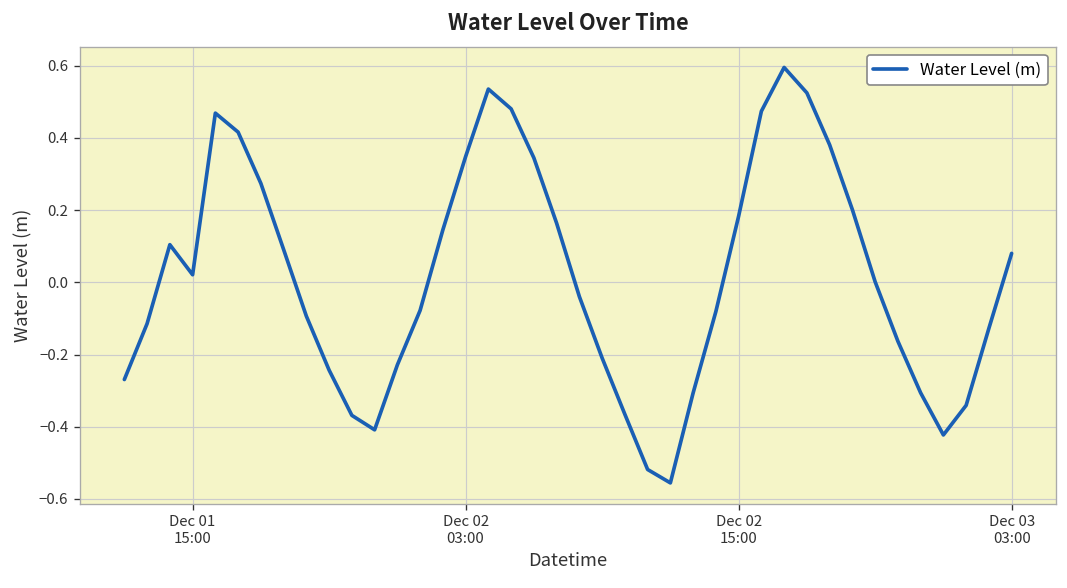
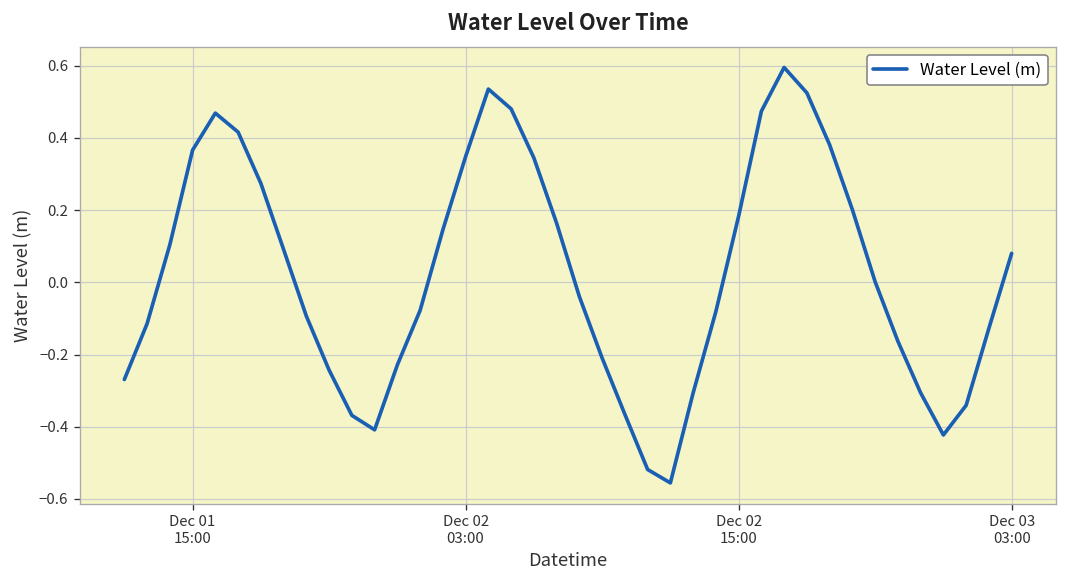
  {
-   "Dec 01 15:00": 0.02,
+   "Dec 01 15:00": 0.37,
    "Dec 02 03:00": 0.35,
    "Dec 02 15:00": 0.18,
    "Dec 03 03:00": 0.08
  }
